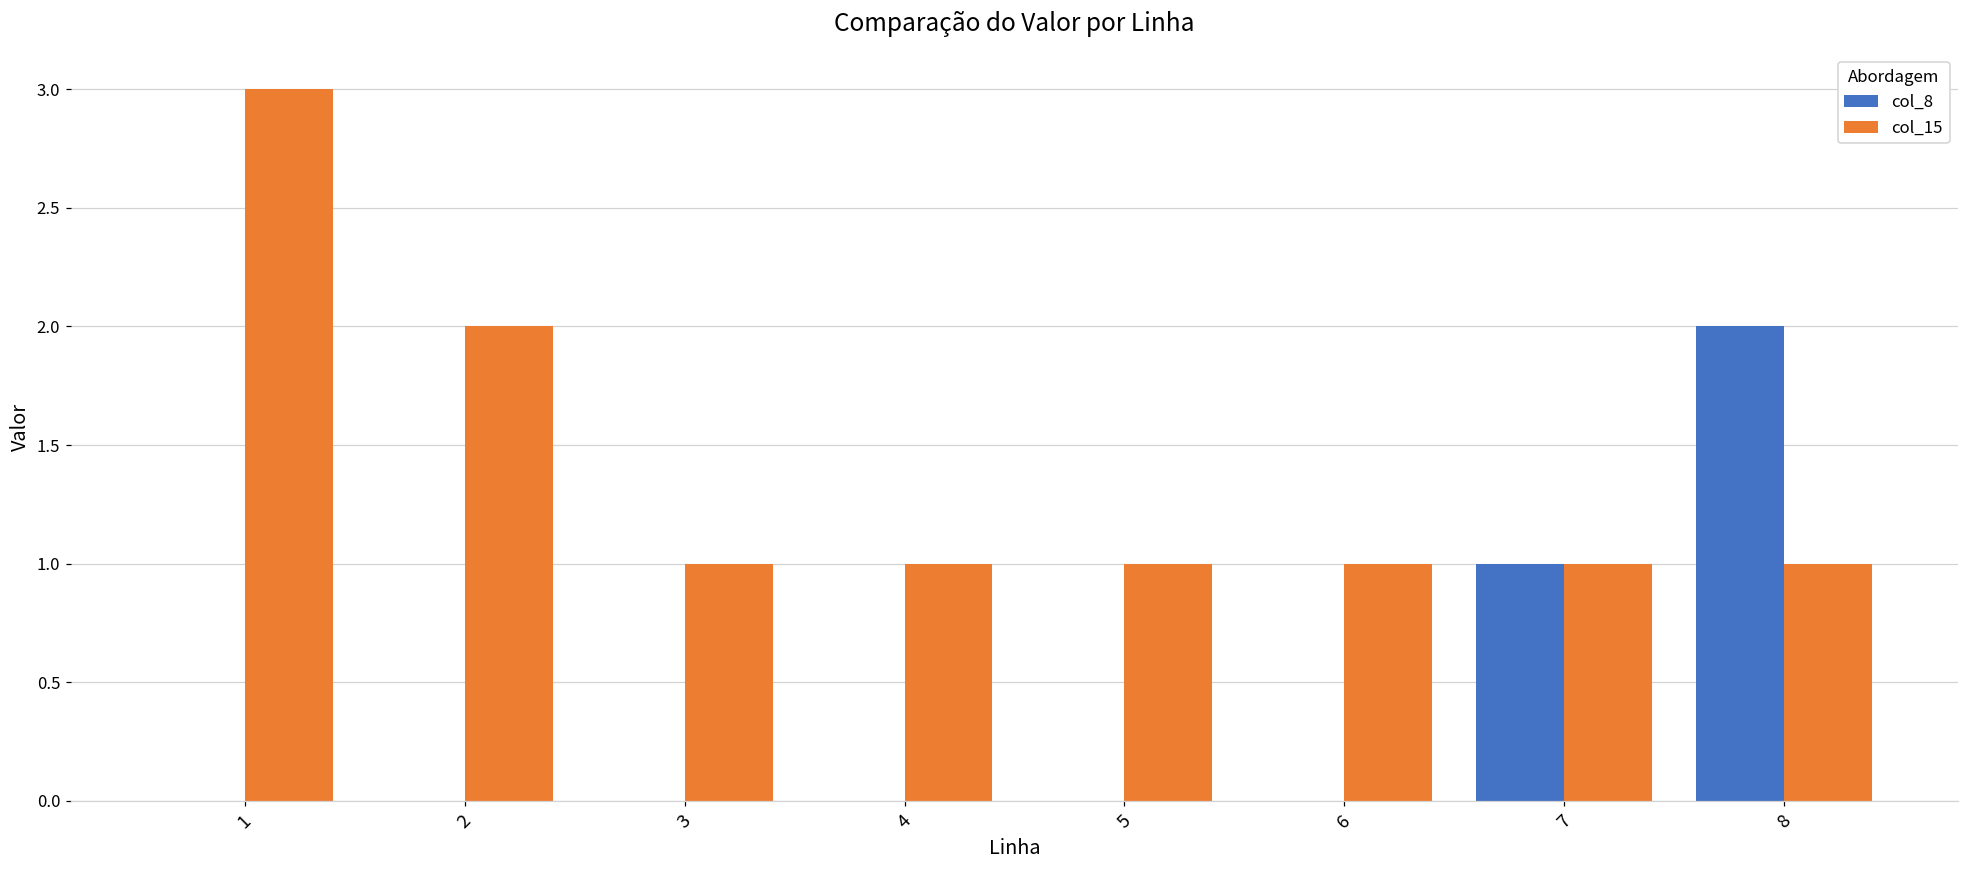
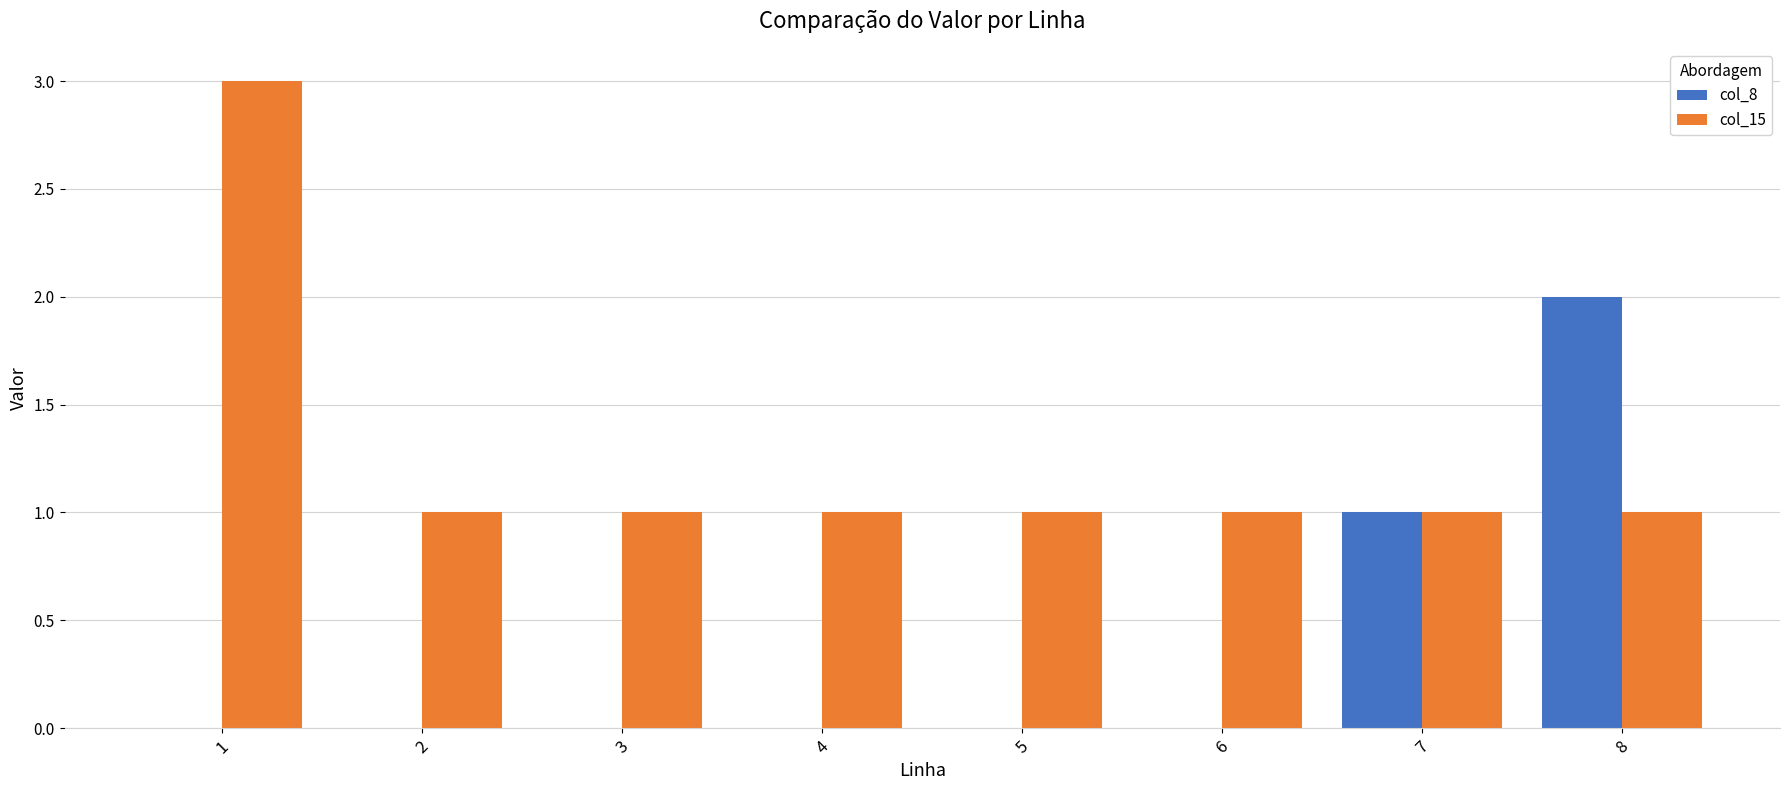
  {
    "col_8": {
      "1": 0,
      "2": 0,
      "3": 0,
      "4": 0,
      "5": 0,
      "6": 0,
      "7": 1,
      "8": 2
    },
    "col_15": {
      "1": 3,
-     "2": 2,
+     "2": 1,
      "3": 1,
      "4": 1,
      "5": 1,
      "6": 1,
      "7": 1,
      "8": 1
    }
  }
